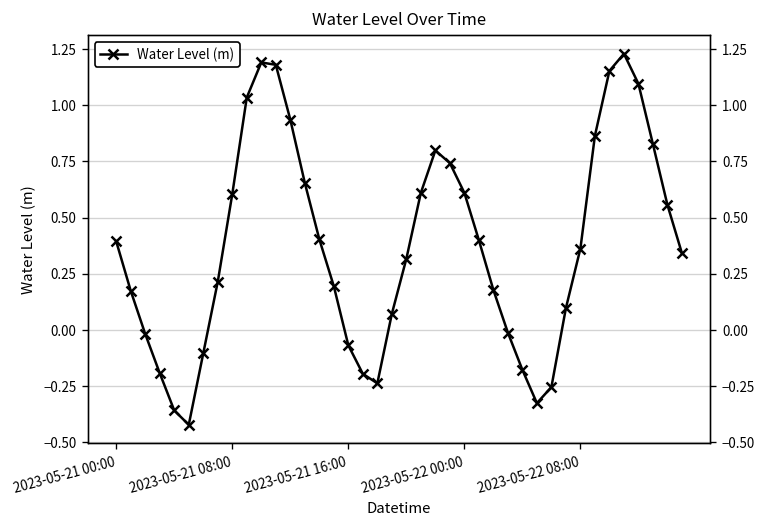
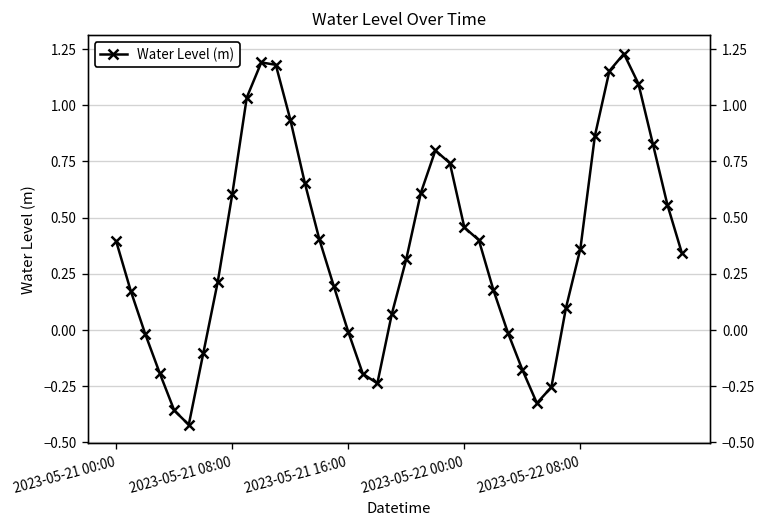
  {
    "2023-05-21 00:00": 0.39,
    "2023-05-21 08:00": 0.60,
-   "2023-05-21 16:00": -0.07,
-   "2023-05-22 00:00": 0.61,
+   "2023-05-21 16:00": -0.01,
+   "2023-05-22 00:00": 0.46,
    "2023-05-22 08:00": 0.36
  }
